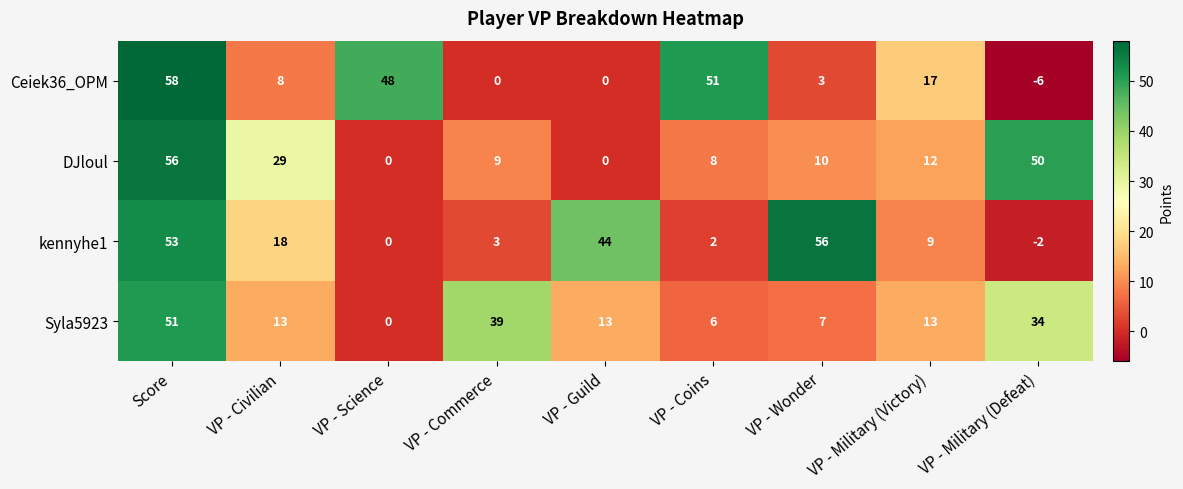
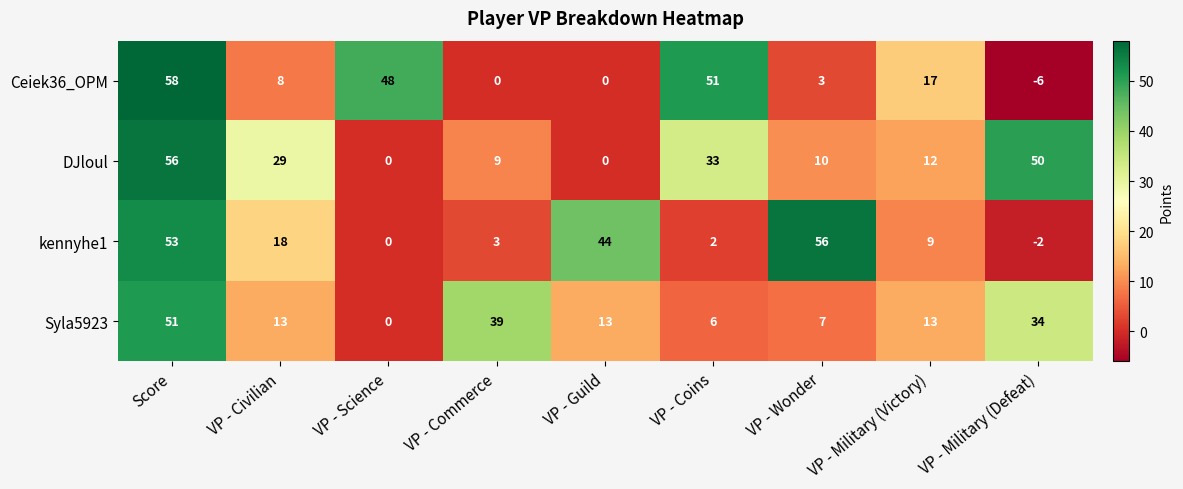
  {
    "Ceiek36_OPM": {
      "Score": 58,
      "VP - Civilian": 8,
      "VP - Science": 48,
      "VP - Commerce": 0,
      "VP - Guild": 0,
      "VP - Coins": 51,
      "VP - Wonder": 3,
      "VP - Military (Victory)": 17,
      "VP - Military (Defeat)": -6
    },
    "DJloul": {
      "Score": 56,
      "VP - Civilian": 29,
      "VP - Science": 0,
      "VP - Commerce": 9,
      "VP - Guild": 0,
-     "VP - Coins": 8,
+     "VP - Coins": 33,
      "VP - Wonder": 10,
      "VP - Military (Victory)": 12,
      "VP - Military (Defeat)": 50
    },
    "kennyhe1": {
      "Score": 53,
      "VP - Civilian": 18,
      "VP - Science": 0,
      "VP - Commerce": 3,
      "VP - Guild": 44,
      "VP - Coins": 2,
      "VP - Wonder": 56,
      "VP - Military (Victory)": 9,
      "VP - Military (Defeat)": -2
    },
    "Syla5923": {
      "Score": 51,
      "VP - Civilian": 13,
      "VP - Science": 0,
      "VP - Commerce": 39,
      "VP - Guild": 13,
      "VP - Coins": 6,
      "VP - Wonder": 7,
      "VP - Military (Victory)": 13,
      "VP - Military (Defeat)": 34
    }
  }
